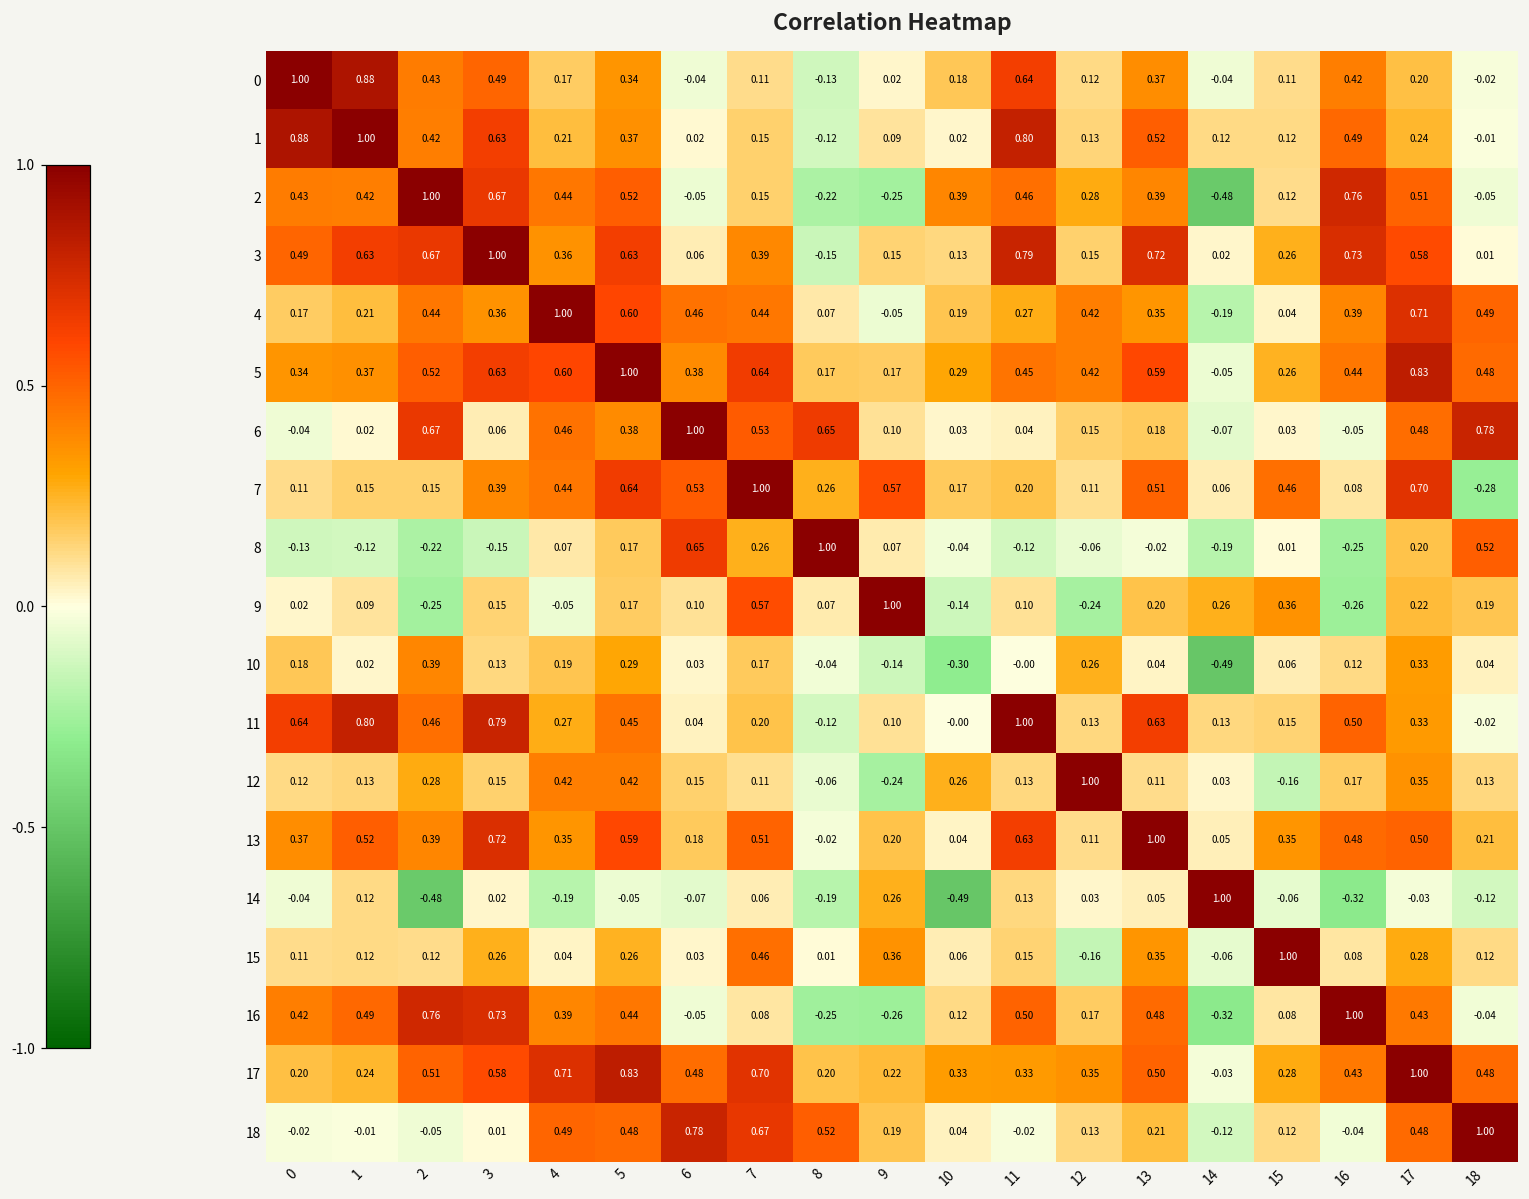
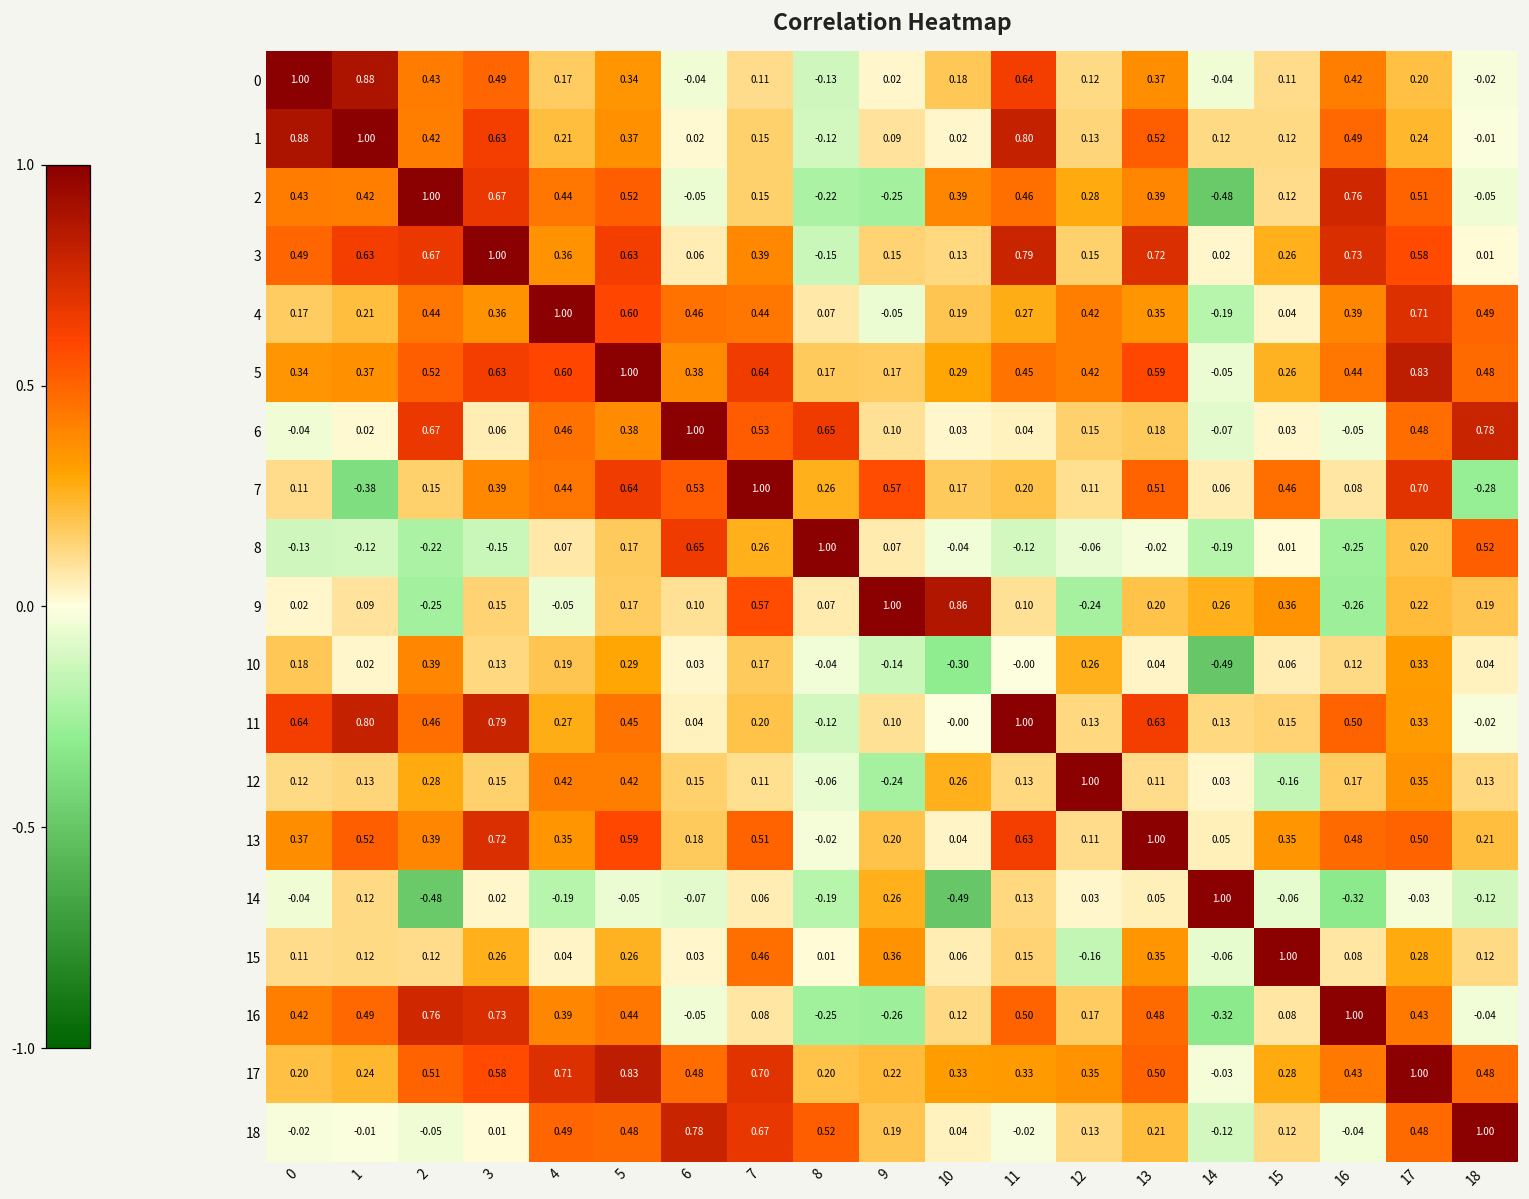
  {
    "7": {
      "0": 0.11,
-     "1": 0.15,
+     "1": -0.38,
      "2": 0.15,
      "3": 0.39,
      "4": 0.44,
      "5": 0.64,
      "6": 0.53,
      "7": 1.00,
      "8": 0.26,
      "9": 0.57,
      "10": 0.17,
      "11": 0.20,
      "12": 0.11,
      "13": 0.51,
      "14": 0.06,
      "15": 0.46,
      "16": 0.08,
      "17": 0.70,
      "18": -0.28
    },
    "9": {
      "0": 0.02,
      "1": 0.09,
      "2": -0.25,
      "3": 0.15,
      "4": -0.05,
      "5": 0.17,
      "6": 0.10,
      "7": 0.57,
      "8": 0.07,
      "9": 1.00,
-     "10": -0.14,
+     "10": 0.86,
      "11": 0.10,
      "12": -0.24,
      "13": 0.20,
      "14": 0.26,
      "15": 0.36,
      "16": -0.26,
      "17": 0.22,
      "18": 0.19
    }
  }
